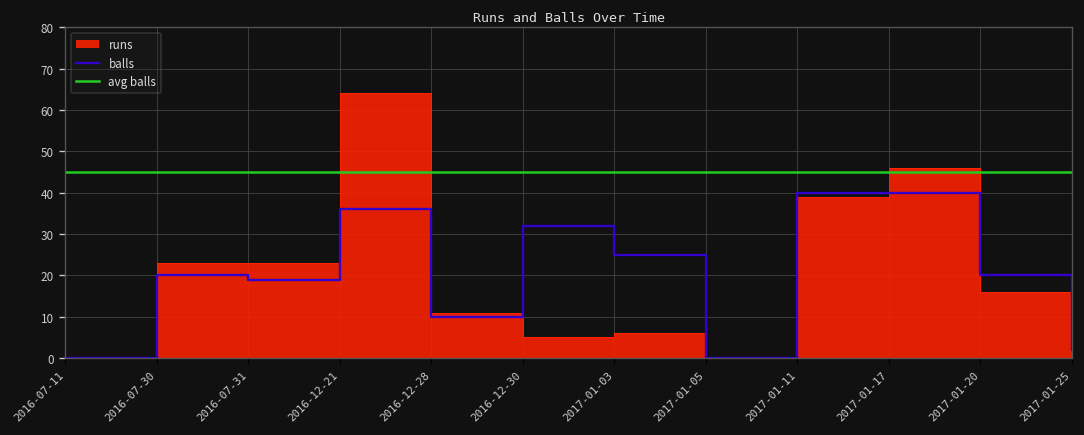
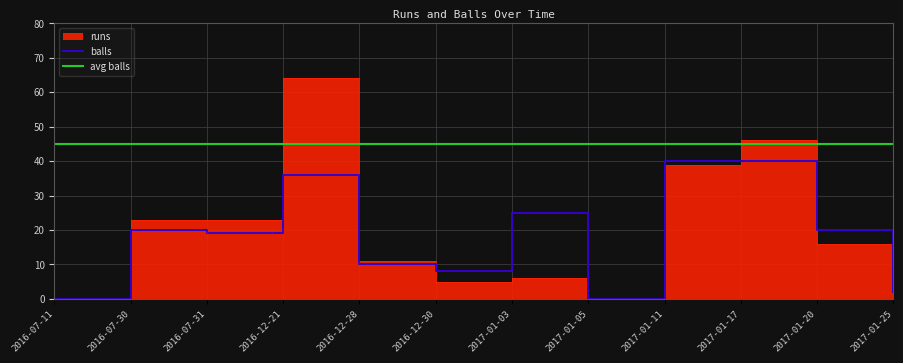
  {
    "balls": {
      "2016-07-30": 20,
      "2016-07-31": 19,
      "2016-12-21": 36,
      "2016-12-28": 10,
-     "2016-12-30": 32,
+     "2016-12-30": 8,
      "2017-01-03": 25,
      "2017-01-11": 40,
      "2017-01-17": 40,
      "2017-01-20": 20,
      "2017-01-25": 2
    }
  }
